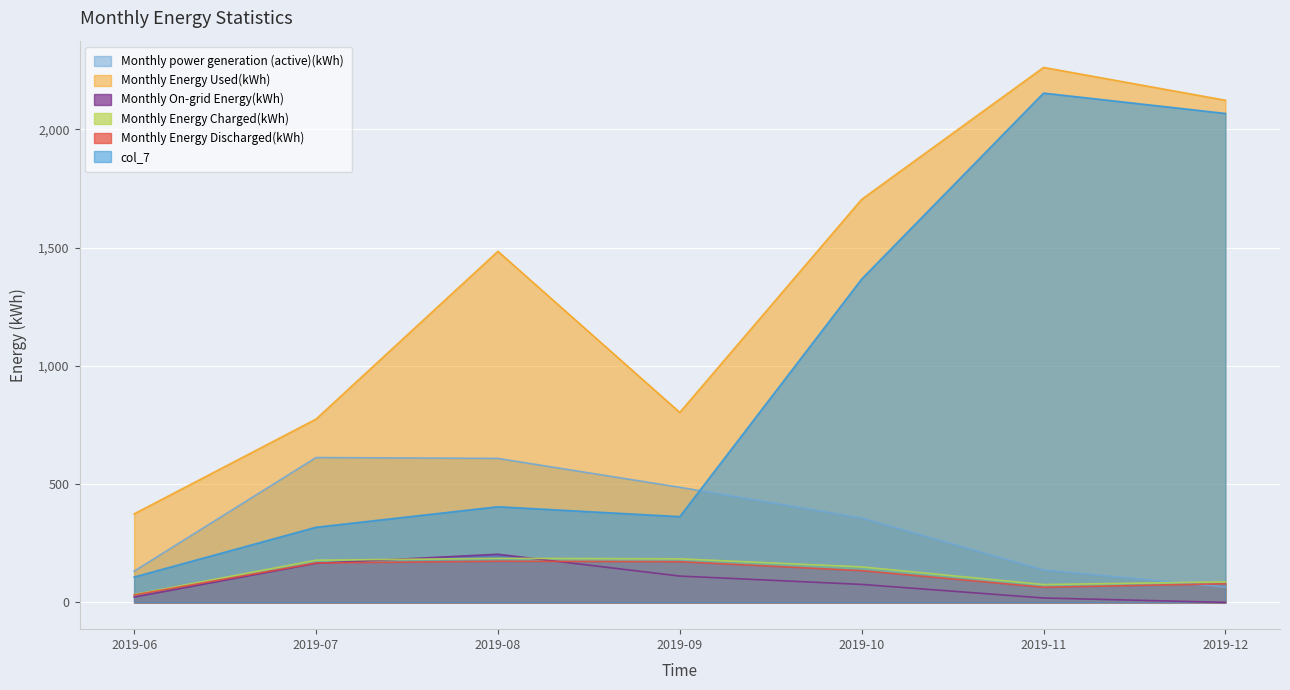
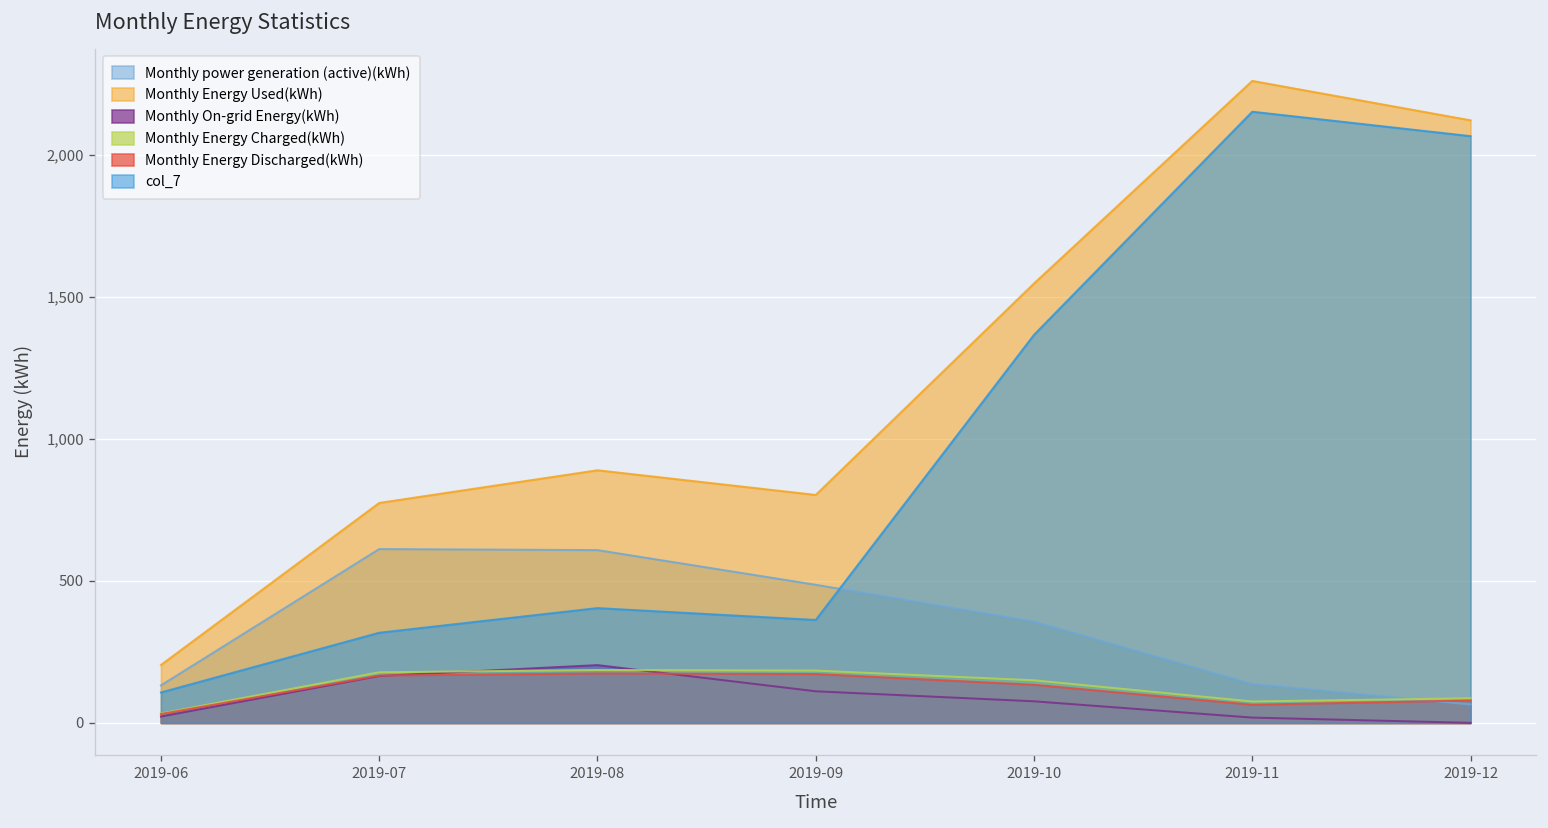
  {
    "Monthly Energy Used(kWh)": {
-     "2019-06": "370",
+     "2019-06": "200",
      "2019-07": "780",
-     "2019-08": "1,480",
+     "2019-08": "890",
      "2019-09": "800",
-     "2019-10": "1,700",
+     "2019-10": "1,550",
      "2019-11": "2,260",
      "2019-12": "2,120"
    },
    "Monthly On-grid Energy(kWh)": {
      "2019-08": "200",
      "2019-09": "110",
      "2019-10": "80",
      "2019-11": "20",
      "2019-12": "0"
    },
    "Monthly Energy Charged(kWh)": {
      "2019-07": "180",
      "2019-08": "190",
      "2019-09": "180",
      "2019-10": "150",
      "2019-11": "80"
    },
    "Monthly Energy Discharged(kWh)": {
      "2019-08": "170",
      "2019-09": "170",
      "2019-10": "130",
      "2019-11": "60"
    }
  }
